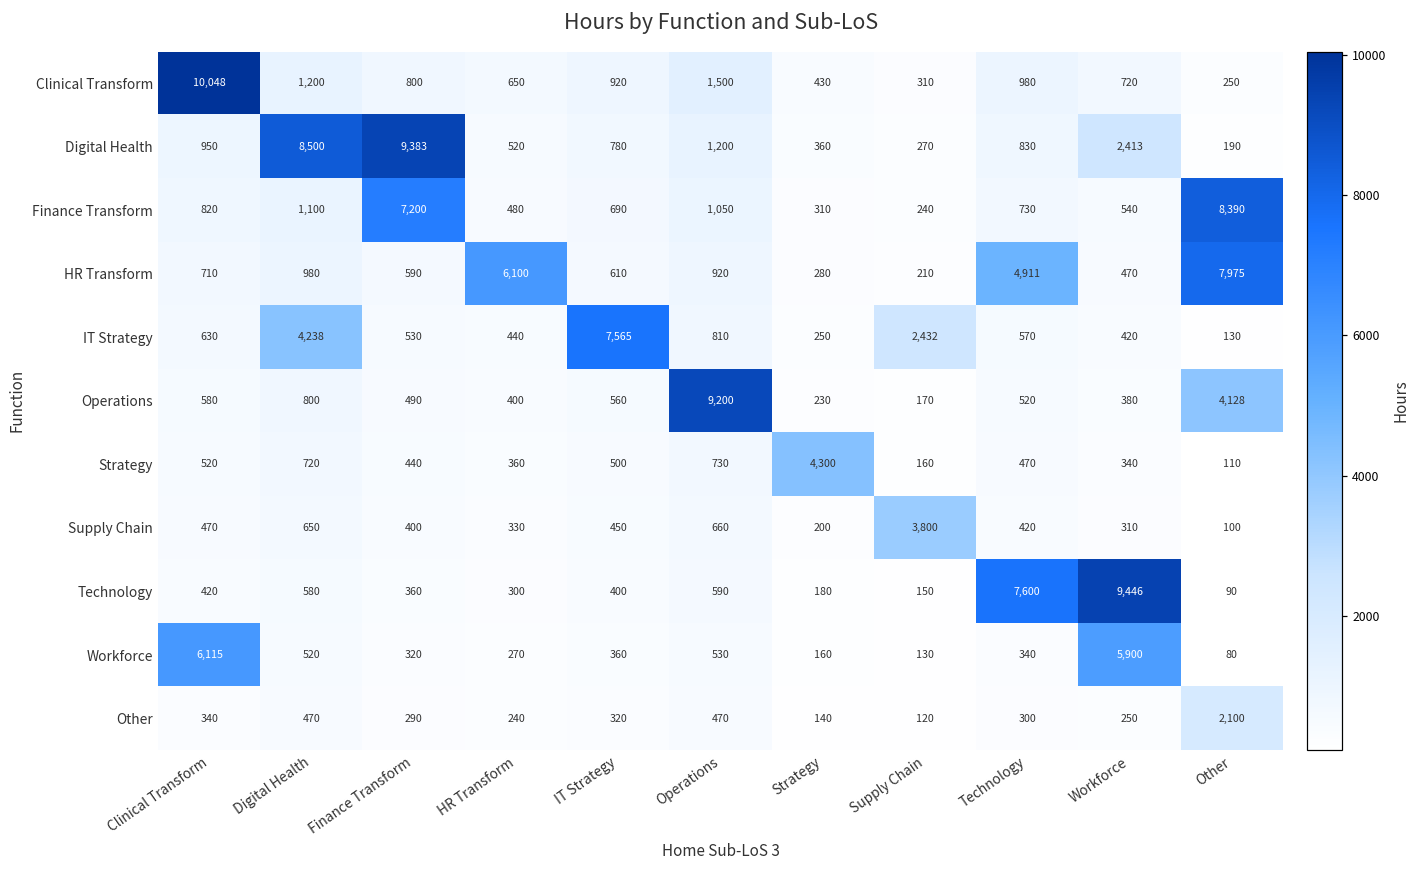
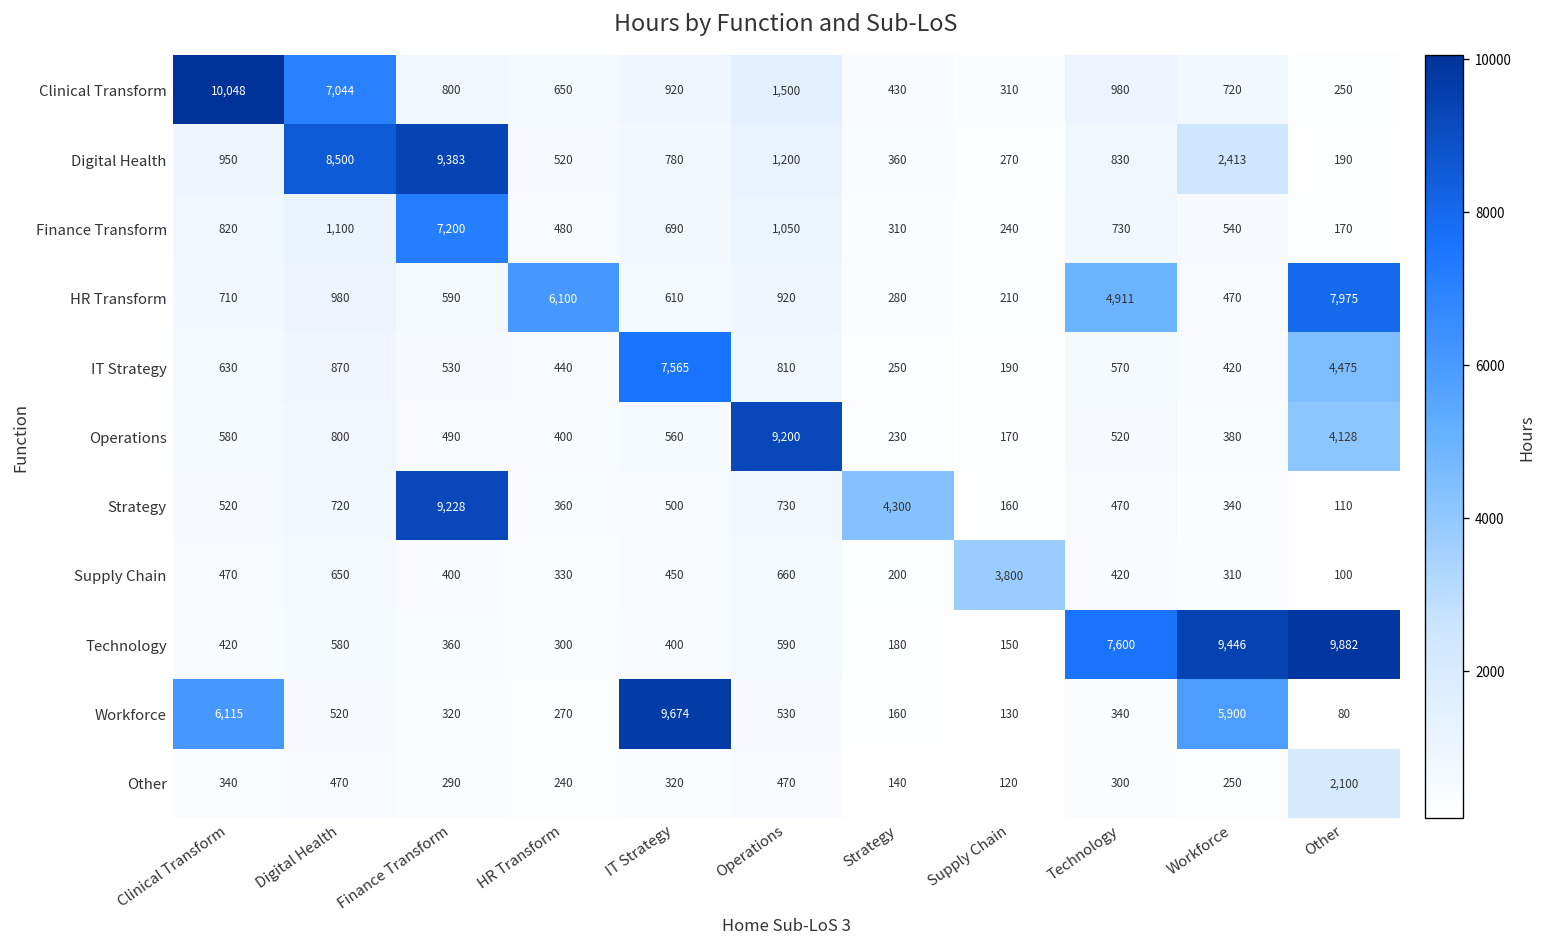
  {
    "Clinical Transform": {
      "Clinical Transform": "10,048",
-     "Digital Health": "1,200",
+     "Digital Health": "7,044",
      "Finance Transform": "800",
      "HR Transform": "650",
      "IT Strategy": "920",
      "Operations": "1,500",
      "Strategy": "430",
      "Supply Chain": "310",
      "Technology": "980",
      "Workforce": "720",
      "Other": "250"
    },
    "Digital Health": {
      "Clinical Transform": "950",
      "Digital Health": "8,500",
      "Finance Transform": "9,383",
      "HR Transform": "520",
      "IT Strategy": "780",
      "Operations": "1,200",
      "Strategy": "360",
      "Supply Chain": "270",
      "Technology": "830",
      "Workforce": "2,413",
      "Other": "190"
    },
    "Finance Transform": {
      "Clinical Transform": "820",
      "Digital Health": "1,100",
      "Finance Transform": "7,200",
      "HR Transform": "480",
      "IT Strategy": "690",
      "Operations": "1,050",
      "Strategy": "310",
      "Supply Chain": "240",
      "Technology": "730",
      "Workforce": "540",
-     "Other": "8,390"
+     "Other": "170"
    },
    "HR Transform": {
      "Clinical Transform": "710",
      "Digital Health": "980",
      "Finance Transform": "590",
      "HR Transform": "6,100",
      "IT Strategy": "610",
      "Operations": "920",
      "Strategy": "280",
      "Supply Chain": "210",
      "Technology": "4,911",
      "Workforce": "470",
      "Other": "7,975"
    },
    "IT Strategy": {
      "Clinical Transform": "630",
-     "Digital Health": "4,238",
+     "Digital Health": "870",
      "Finance Transform": "530",
      "HR Transform": "440",
      "IT Strategy": "7,565",
      "Operations": "810",
      "Strategy": "250",
-     "Supply Chain": "2,432",
+     "Supply Chain": "190",
      "Technology": "570",
      "Workforce": "420",
-     "Other": "130"
+     "Other": "4,475"
    },
    "Operations": {
      "Clinical Transform": "580",
      "Digital Health": "800",
      "Finance Transform": "490",
      "HR Transform": "400",
      "IT Strategy": "560",
      "Operations": "9,200",
      "Strategy": "230",
      "Supply Chain": "170",
      "Technology": "520",
      "Workforce": "380",
      "Other": "4,128"
    },
    "Strategy": {
      "Clinical Transform": "520",
      "Digital Health": "720",
-     "Finance Transform": "440",
+     "Finance Transform": "9,228",
      "HR Transform": "360",
      "IT Strategy": "500",
      "Operations": "730",
      "Strategy": "4,300",
      "Supply Chain": "160",
      "Technology": "470",
      "Workforce": "340",
      "Other": "110"
    },
    "Supply Chain": {
      "Clinical Transform": "470",
      "Digital Health": "650",
      "Finance Transform": "400",
      "HR Transform": "330",
      "IT Strategy": "450",
      "Operations": "660",
      "Strategy": "200",
      "Supply Chain": "3,800",
      "Technology": "420",
      "Workforce": "310",
      "Other": "100"
    },
    "Technology": {
      "Clinical Transform": "420",
      "Digital Health": "580",
      "Finance Transform": "360",
      "HR Transform": "300",
      "IT Strategy": "400",
      "Operations": "590",
      "Strategy": "180",
      "Supply Chain": "150",
      "Technology": "7,600",
      "Workforce": "9,446",
-     "Other": "90"
+     "Other": "9,882"
    },
    "Workforce": {
      "Clinical Transform": "6,115",
      "Digital Health": "520",
      "Finance Transform": "320",
      "HR Transform": "270",
-     "IT Strategy": "360",
+     "IT Strategy": "9,674",
      "Operations": "530",
      "Strategy": "160",
      "Supply Chain": "130",
      "Technology": "340",
      "Workforce": "5,900",
      "Other": "80"
    },
    "Other": {
      "Clinical Transform": "340",
      "Digital Health": "470",
      "Finance Transform": "290",
      "HR Transform": "240",
      "IT Strategy": "320",
      "Operations": "470",
      "Strategy": "140",
      "Supply Chain": "120",
      "Technology": "300",
      "Workforce": "250",
      "Other": "2,100"
    }
  }
